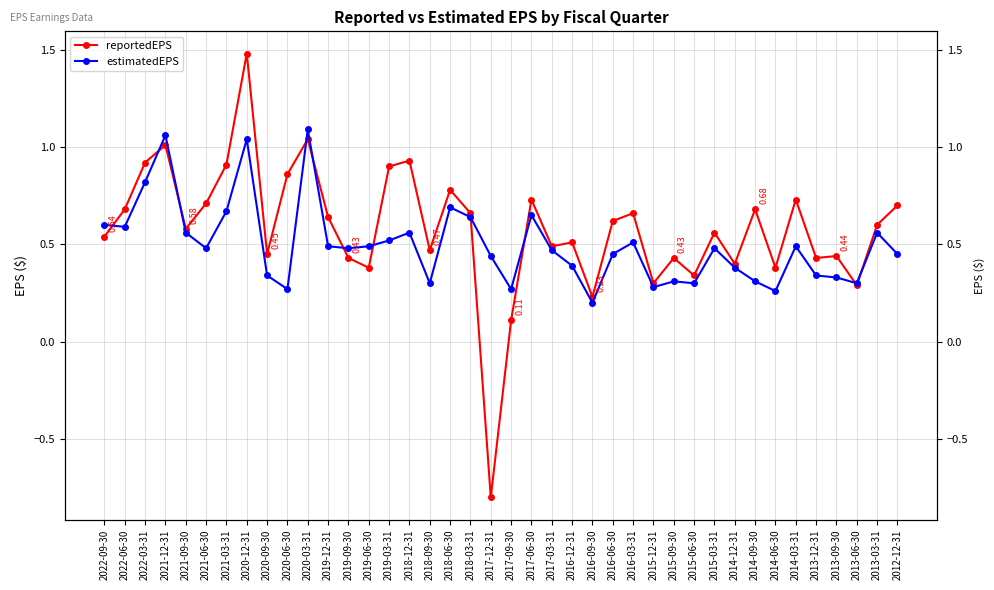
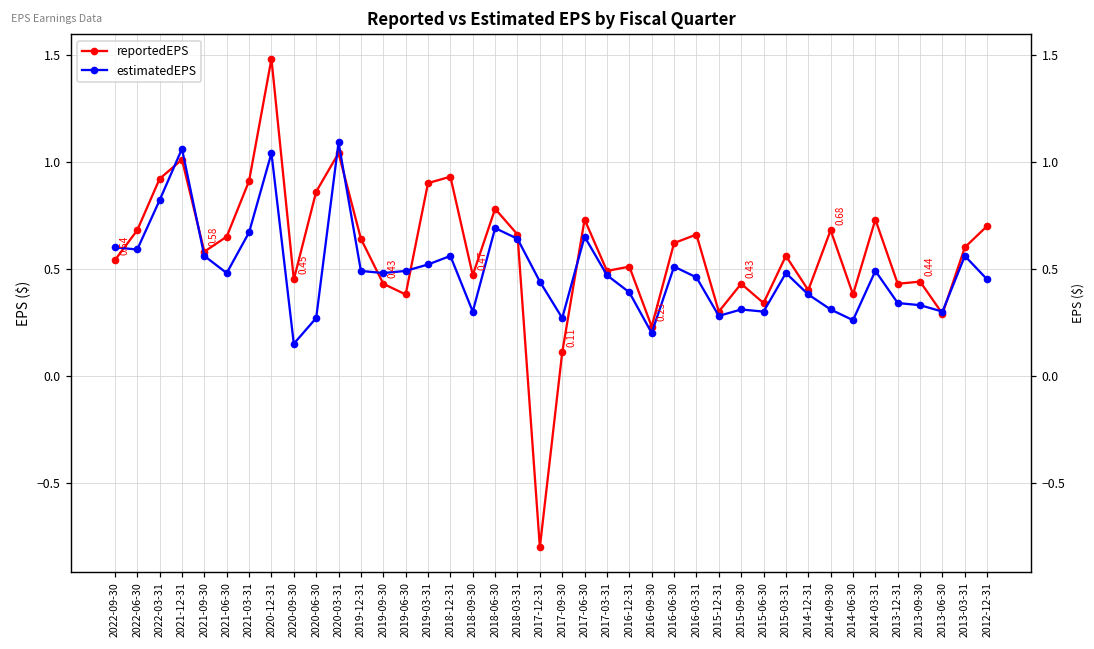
  {
    "reportedEPS": {
      "2022-06-30": 0.68,
      "2022-03-31": 0.92,
      "2021-12-31": 1.01,
-     "2021-06-30": 0.71,
+     "2021-06-30": 0.65,
      "2021-03-31": 0.91,
      "2020-12-31": 1.48,
      "2020-06-30": 0.86,
      "2020-03-31": 1.04,
      "2019-12-31": 0.64,
      "2019-06-30": 0.38,
      "2019-03-31": 0.90,
      "2018-12-31": 0.93,
      "2018-06-30": 0.78,
      "2018-03-31": 0.66,
      "2017-12-31": -0.80,
      "2017-06-30": 0.73,
      "2017-03-31": 0.49,
      "2016-12-31": 0.51,
      "2016-06-30": 0.62,
      "2016-03-31": 0.66,
      "2015-12-31": 0.30,
      "2015-06-30": 0.34,
      "2015-03-31": 0.56,
      "2014-12-31": 0.40,
      "2014-06-30": 0.38,
      "2014-03-31": 0.73,
      "2013-12-31": 0.43,
      "2013-03-31": 0.60,
      "2012-12-31": 0.70
    },
    "estimatedEPS": {
      "2022-06-30": 0.59,
      "2022-03-31": 0.82,
      "2021-12-31": 1.06,
      "2021-09-30": 0.56,
      "2021-06-30": 0.48,
      "2021-03-31": 0.67,
      "2020-12-31": 1.04,
-     "2020-09-30": 0.34,
+     "2020-09-30": 0.15,
      "2020-06-30": 0.27,
      "2020-03-31": 1.09,
      "2019-12-31": 0.49,
      "2019-06-30": 0.49,
      "2019-03-31": 0.52,
      "2018-12-31": 0.56,
      "2018-09-30": 0.30,
      "2018-06-30": 0.69,
      "2018-03-31": 0.64,
      "2017-12-31": 0.44,
      "2017-09-30": 0.27,
      "2017-06-30": 0.65,
      "2017-03-31": 0.47,
      "2016-12-31": 0.39,
      "2016-09-30": 0.20,
-     "2016-06-30": 0.45,
-     "2016-03-31": 0.51,
+     "2016-06-30": 0.51,
+     "2016-03-31": 0.46,
      "2015-12-31": 0.28,
      "2015-09-30": 0.31,
      "2015-06-30": 0.30,
      "2015-03-31": 0.48,
      "2014-12-31": 0.38,
      "2014-09-30": 0.31,
      "2014-06-30": 0.26,
      "2014-03-31": 0.49,
      "2013-12-31": 0.34,
      "2013-09-30": 0.33,
      "2013-03-31": 0.56,
      "2012-12-31": 0.45
    }
  }
